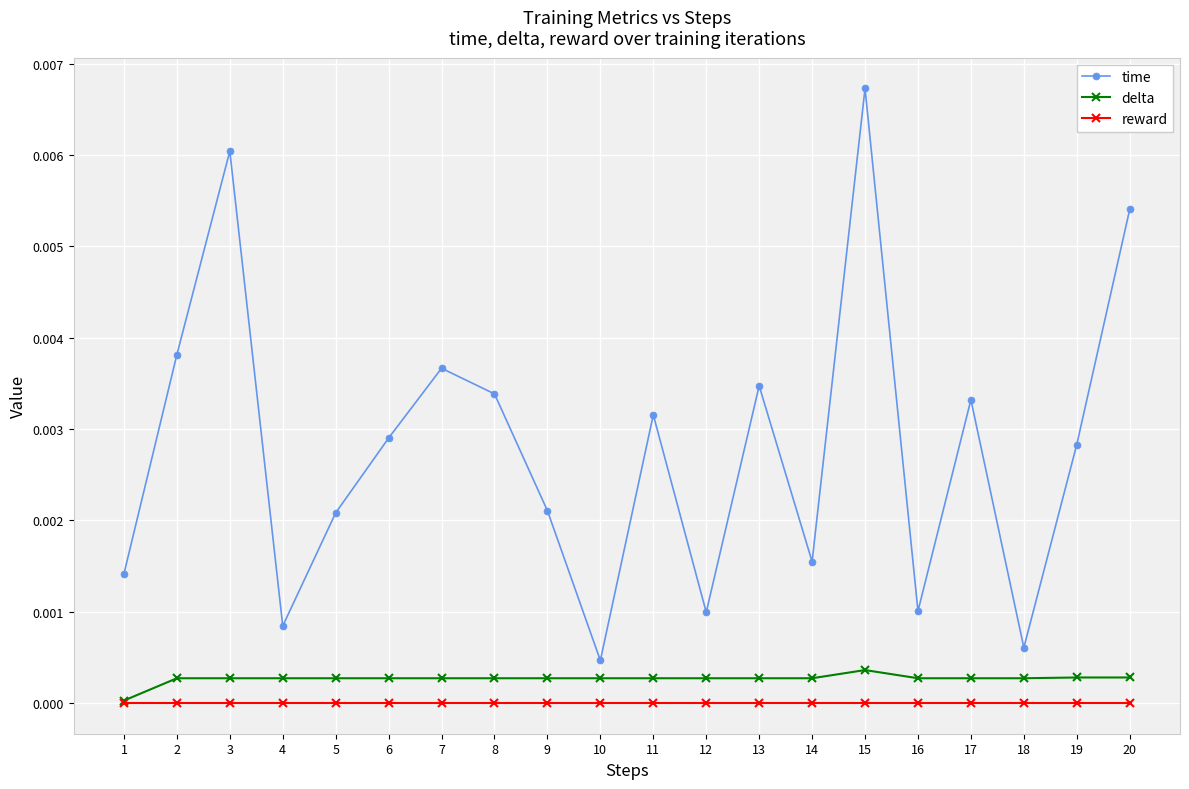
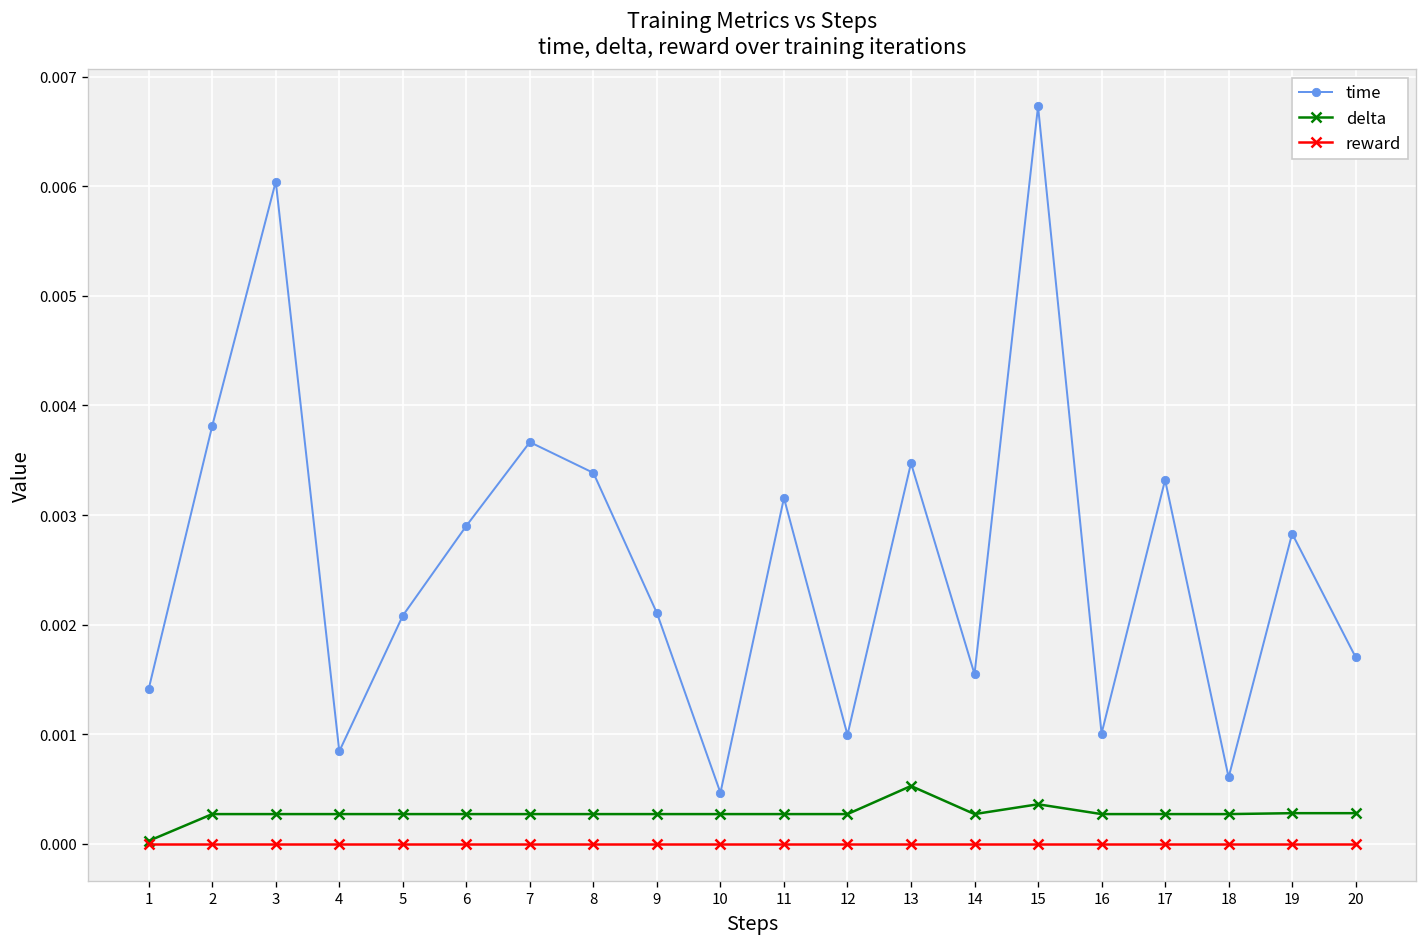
  {
    "time": {
      "1": 0.0014,
      "2": 0.0038,
      "3": 0.0060,
      "4": 0.0008,
      "5": 0.0021,
      "6": 0.0029,
      "7": 0.0037,
      "8": 0.0034,
      "9": 0.0021,
      "10": 0.0005,
      "11": 0.0032,
      "12": 0.0010,
      "13": 0.0035,
      "14": 0.0015,
      "15": 0.0067,
      "16": 0.0010,
      "17": 0.0033,
      "18": 0.0006,
      "19": 0.0028,
-     "20": 0.0054
+     "20": 0.0017
    },
    "delta": {
      "2": 0.0003,
      "3": 0.0003,
      "4": 0.0003,
      "5": 0.0003,
      "6": 0.0003,
      "7": 0.0003,
      "8": 0.0003,
      "9": 0.0003,
      "10": 0.0003,
      "11": 0.0003,
      "12": 0.0003,
-     "13": 0.0003,
+     "13": 0.0005,
      "14": 0.0003,
      "15": 0.0004,
      "16": 0.0003,
      "17": 0.0003,
      "18": 0.0003,
      "19": 0.0003,
      "20": 0.0003
    },
    "reward": {
      "2": 0.0000,
      "3": 0.0000,
      "4": 0.0000,
      "5": 0.0000,
      "6": 0.0000,
      "7": 0.0000,
      "8": 0.0000,
      "9": 0.0000,
      "10": 0.0000,
      "11": 0.0000,
      "12": 0.0000,
      "13": 0.0000,
      "14": 0.0000,
      "15": 0.0000,
      "16": 0.0000,
      "17": 0.0000,
      "18": 0.0000,
      "19": 0.0000,
      "20": 0.0000
    }
  }
